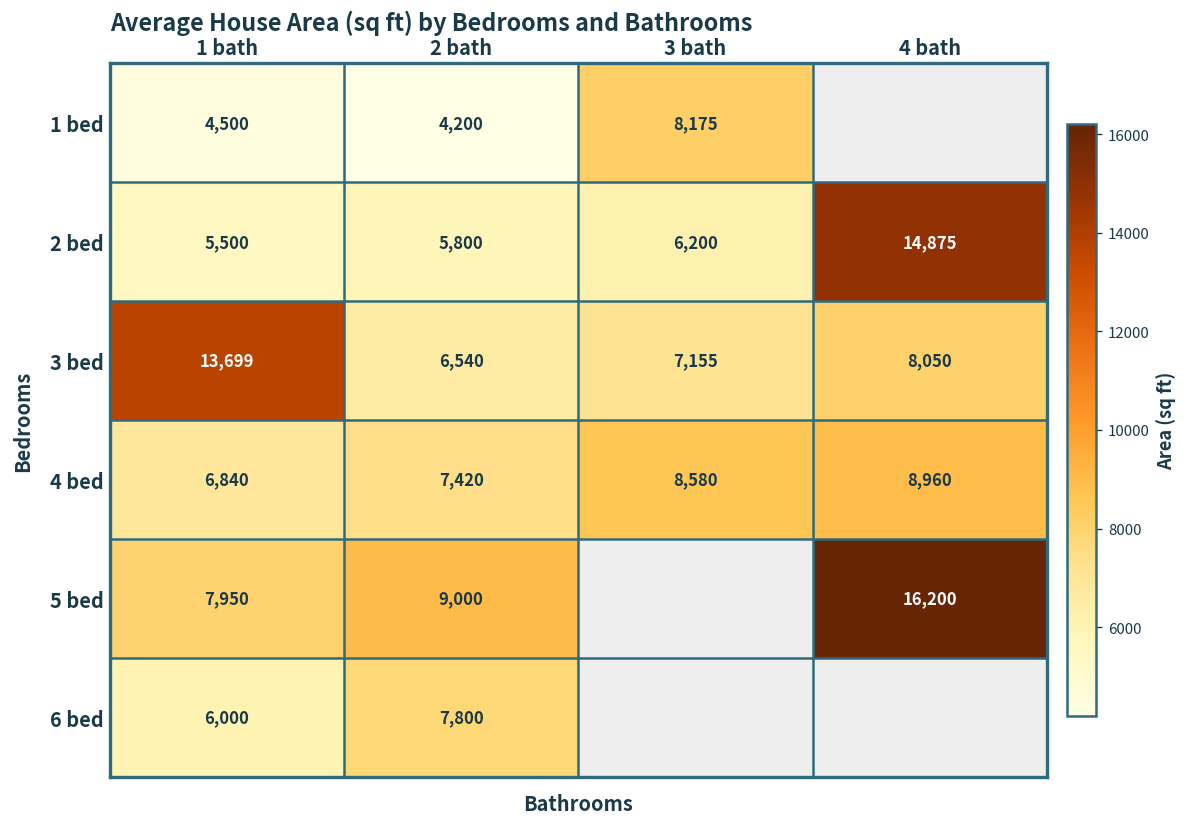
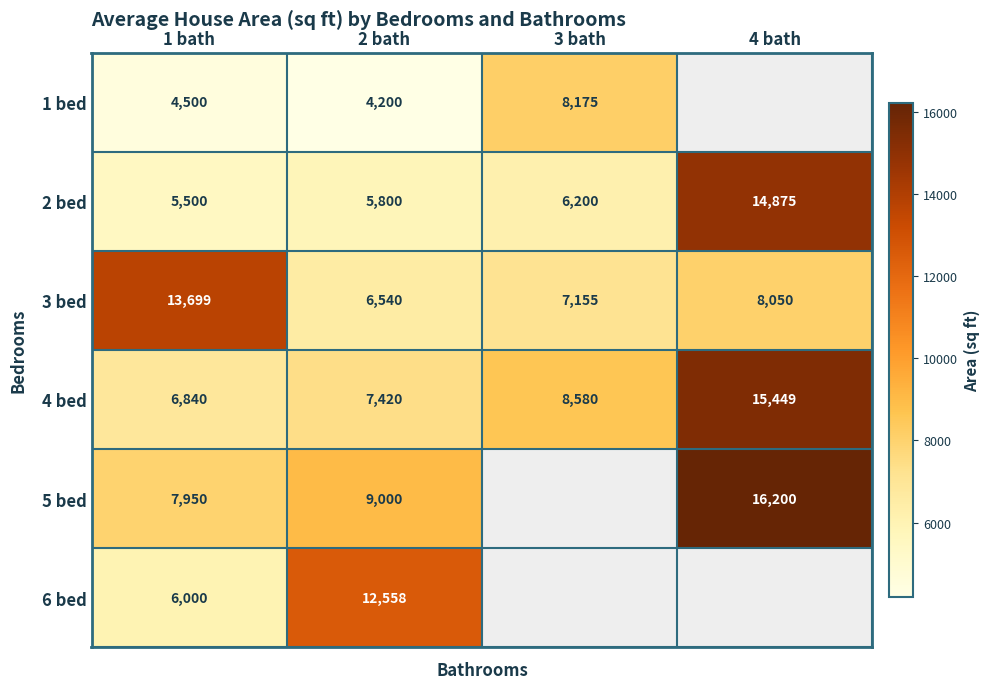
  {
    "1 bed": {
      "1 bath": "4,500",
      "2 bath": "4,200",
      "3 bath": "8,175"
    },
    "2 bed": {
      "1 bath": "5,500",
      "2 bath": "5,800",
      "3 bath": "6,200",
      "4 bath": "14,875"
    },
    "3 bed": {
      "1 bath": "13,699",
      "2 bath": "6,540",
      "3 bath": "7,155",
      "4 bath": "8,050"
    },
    "4 bed": {
      "1 bath": "6,840",
      "2 bath": "7,420",
      "3 bath": "8,580",
-     "4 bath": "8,960"
+     "4 bath": "15,449"
    },
    "5 bed": {
      "1 bath": "7,950",
      "2 bath": "9,000",
      "4 bath": "16,200"
    },
    "6 bed": {
      "1 bath": "6,000",
-     "2 bath": "7,800"
+     "2 bath": "12,558"
    }
  }
